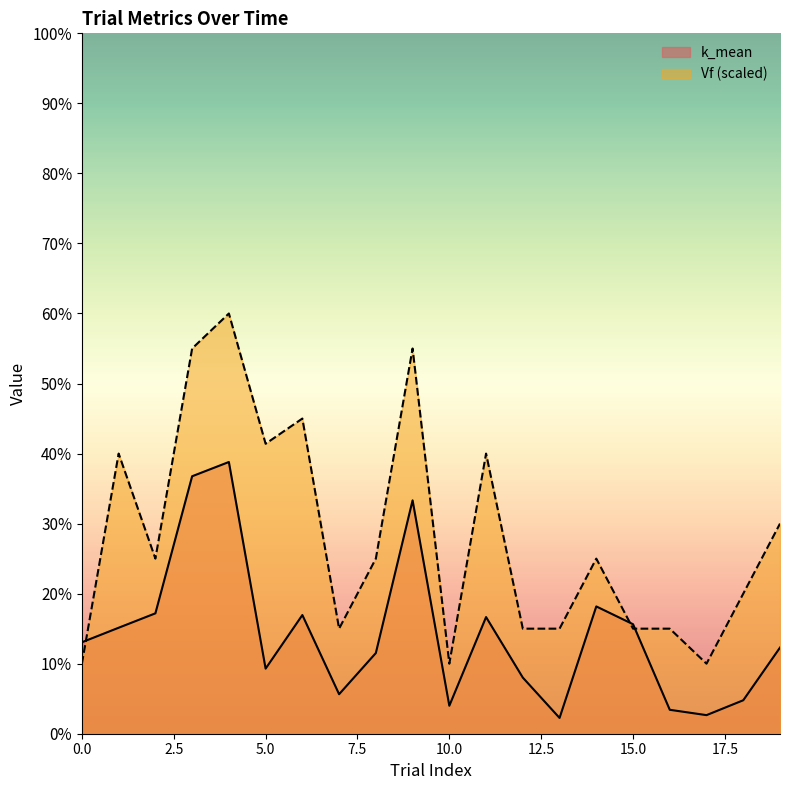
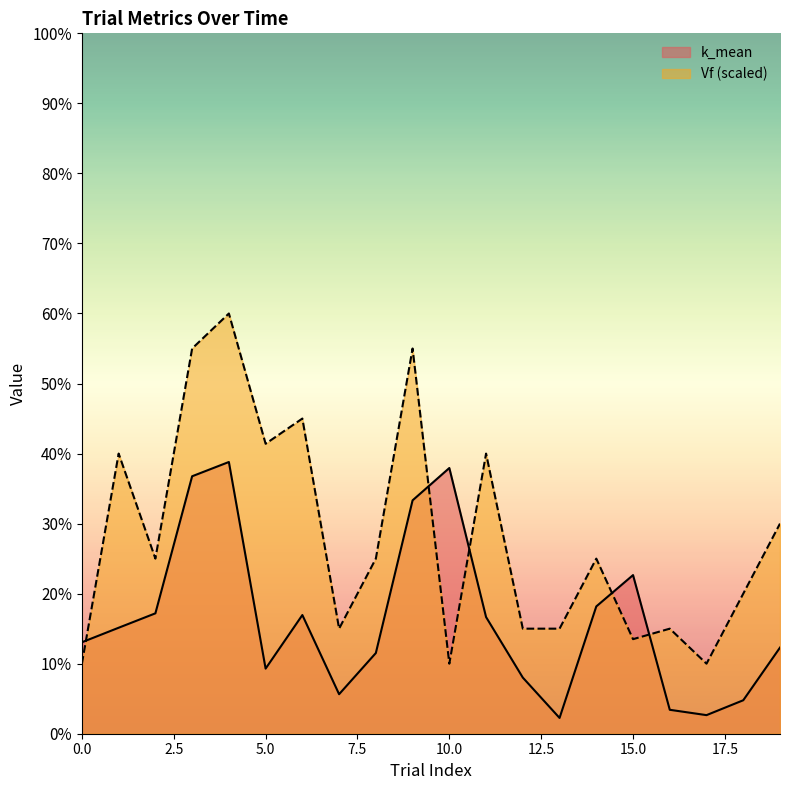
  {
    "k_mean": {
      "0.0": "13%",
      "5.0": "9%",
-     "10.0": "4%",
-     "15.0": "16%"
+     "10.0": "38%",
+     "15.0": "23%"
    },
    "Vf (scaled)": {
      "0.0": "10%",
      "5.0": "41%",
      "10.0": "10%",
-     "15.0": "15%"
+     "15.0": "14%"
    }
  }
